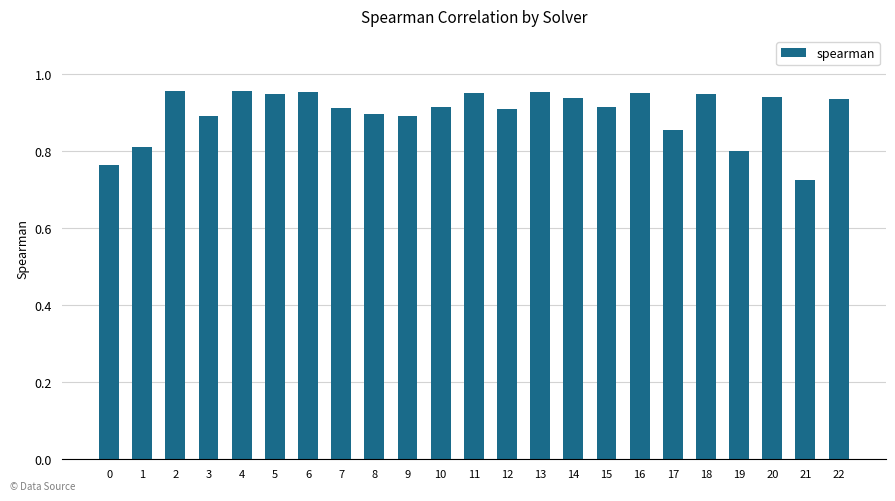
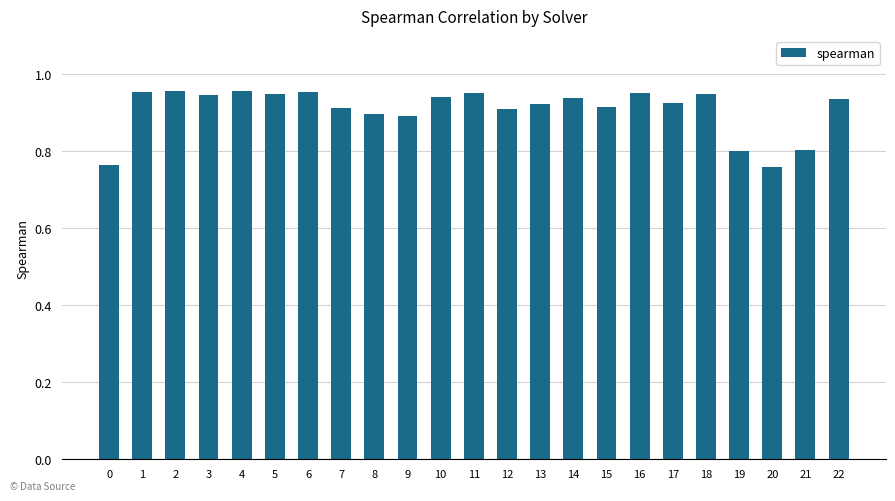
  {
    "0": 0.76,
-   "1": 0.81,
+   "1": 0.96,
    "2": 0.96,
-   "3": 0.89,
+   "3": 0.95,
    "4": 0.96,
    "5": 0.95,
    "6": 0.95,
    "7": 0.91,
    "8": 0.90,
    "9": 0.89,
-   "10": 0.91,
+   "10": 0.94,
    "11": 0.95,
    "12": 0.91,
-   "13": 0.95,
+   "13": 0.92,
    "14": 0.94,
    "15": 0.92,
    "16": 0.95,
-   "17": 0.86,
+   "17": 0.93,
    "18": 0.95,
    "19": 0.80,
-   "20": 0.94,
-   "21": 0.73,
+   "20": 0.76,
+   "21": 0.80,
    "22": 0.94
  }
